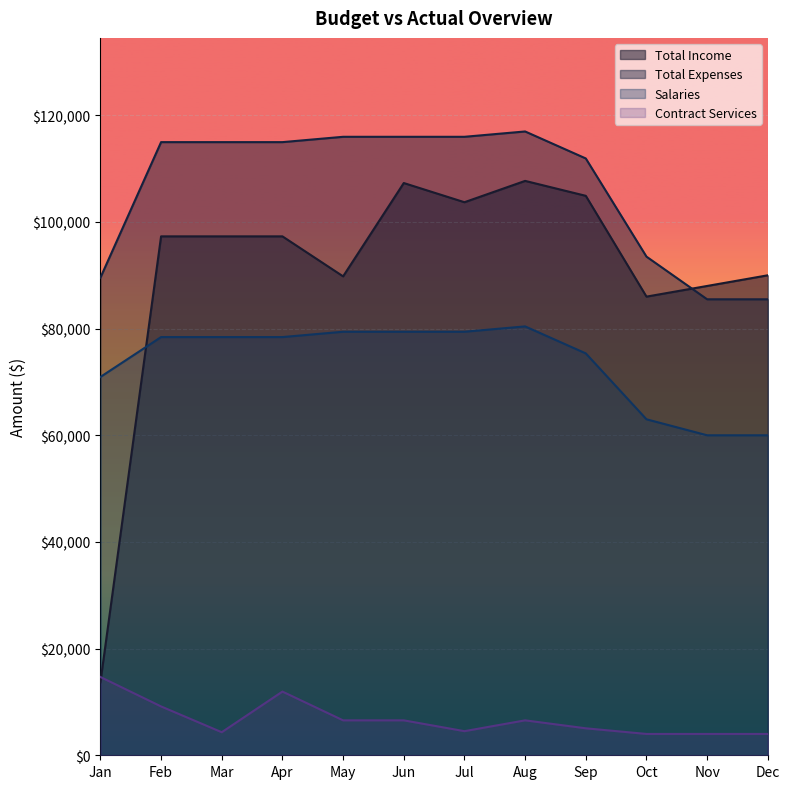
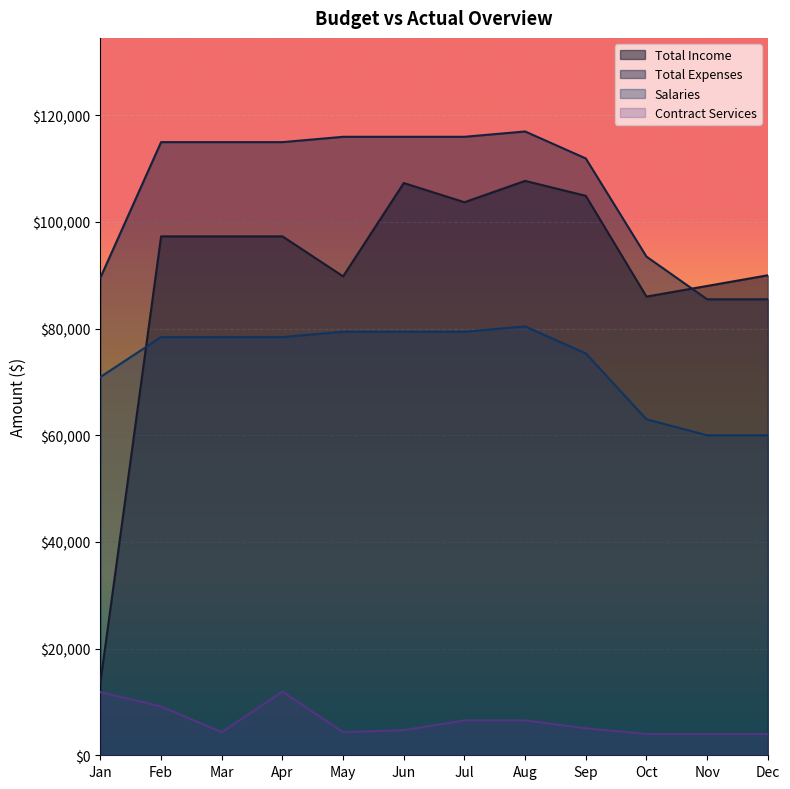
  {
    "Contract Services": {
-     "Jan": "$15,000",
+     "Jan": "$12,000",
      "Feb": "$9,000",
      "Mar": "$4,000",
      "Apr": "$12,000",
-     "May": "$7,000",
-     "Jun": "$7,000",
-     "Jul": "$5,000",
+     "May": "$4,000",
+     "Jun": "$5,000",
+     "Jul": "$7,000",
      "Aug": "$7,000",
      "Sep": "$5,000",
      "Oct": "$4,000",
      "Nov": "$4,000",
      "Dec": "$4,000"
    }
  }
